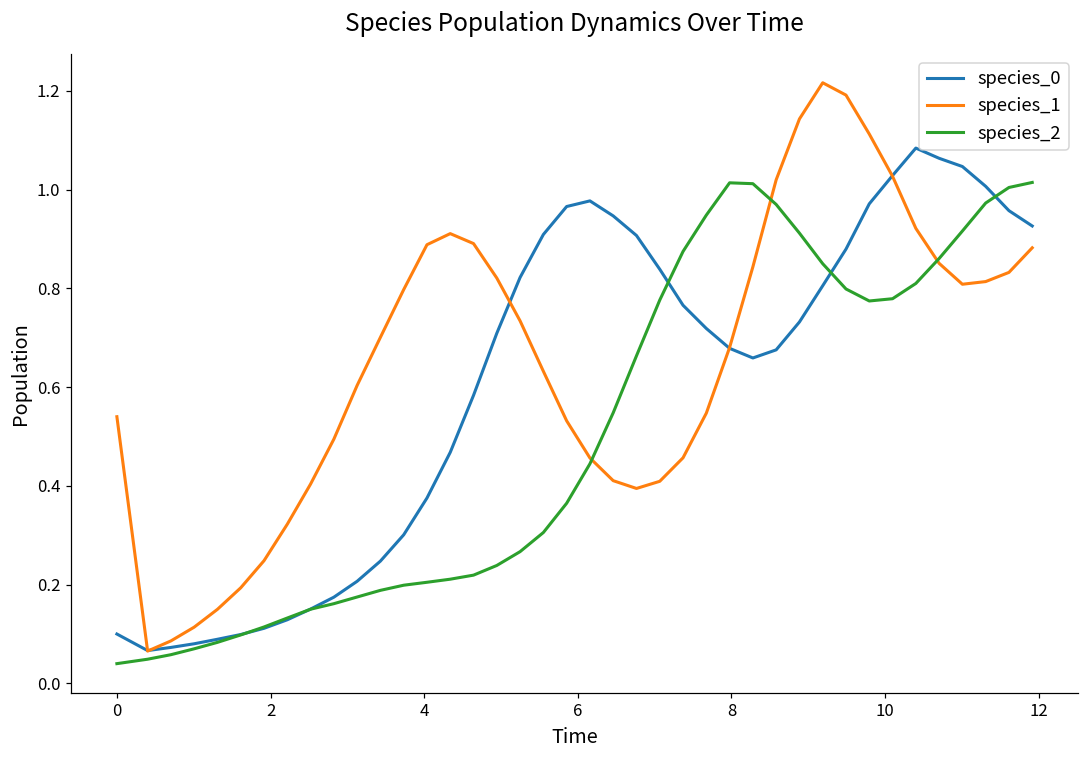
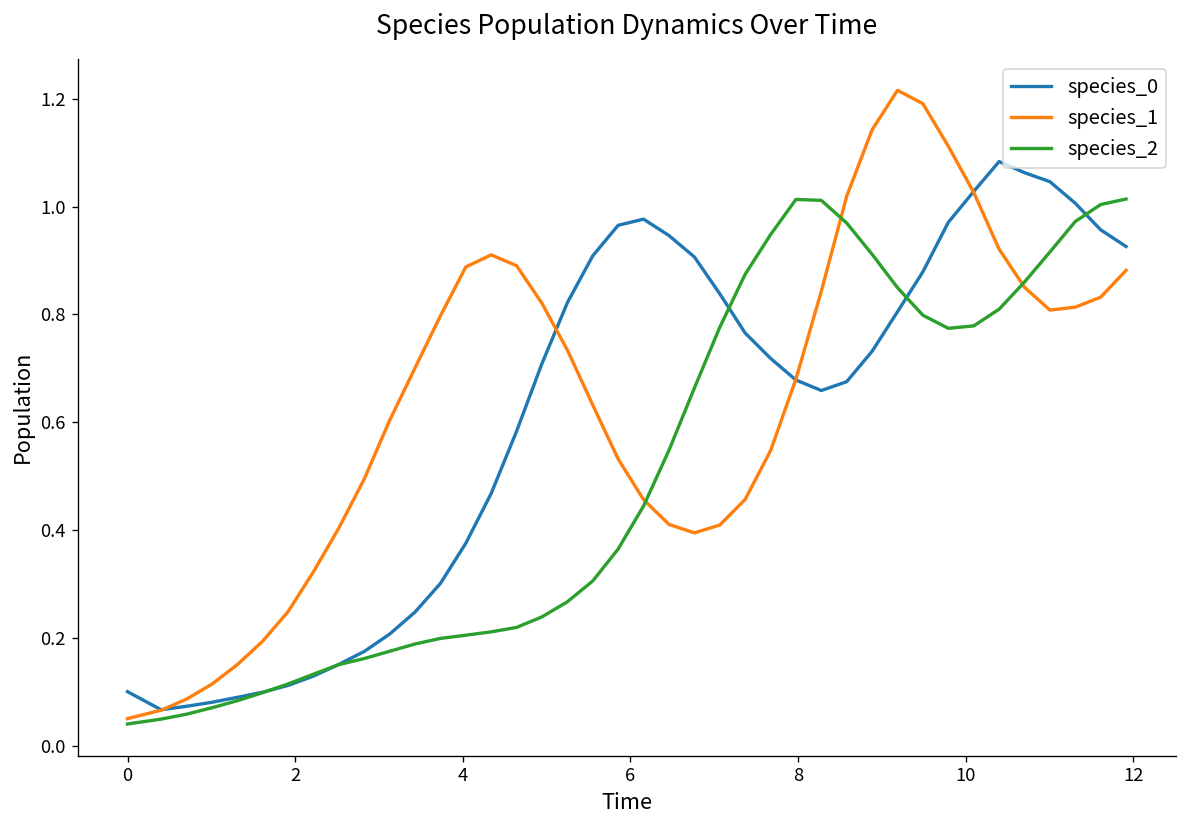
  {
    "species_0": {
      "0": 0.10
    },
    "species_1": {
-     "0": 0.54
+     "0": 0.05
    },
    "species_2": {
      "0": 0.04
    }
  }
